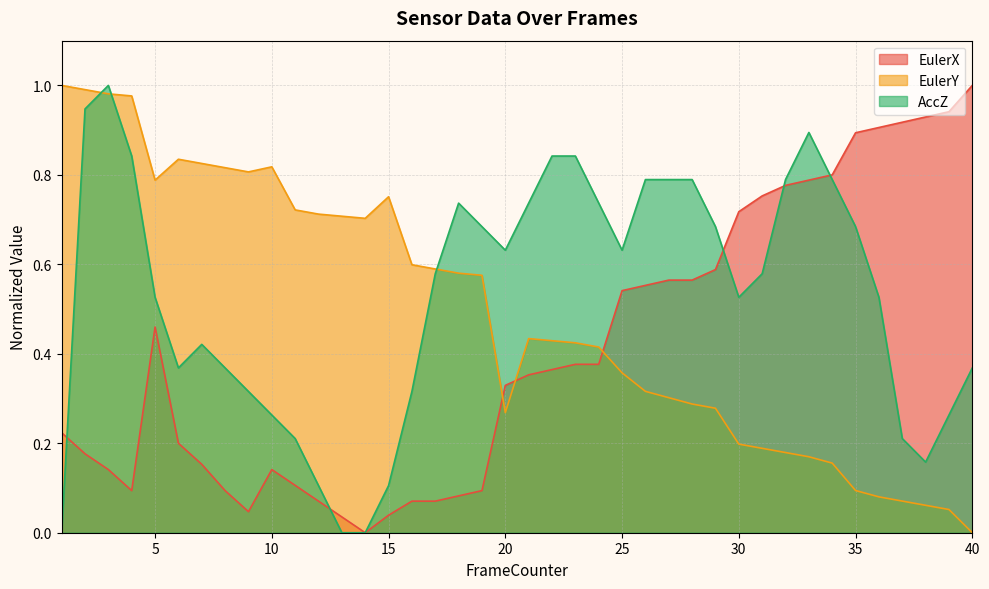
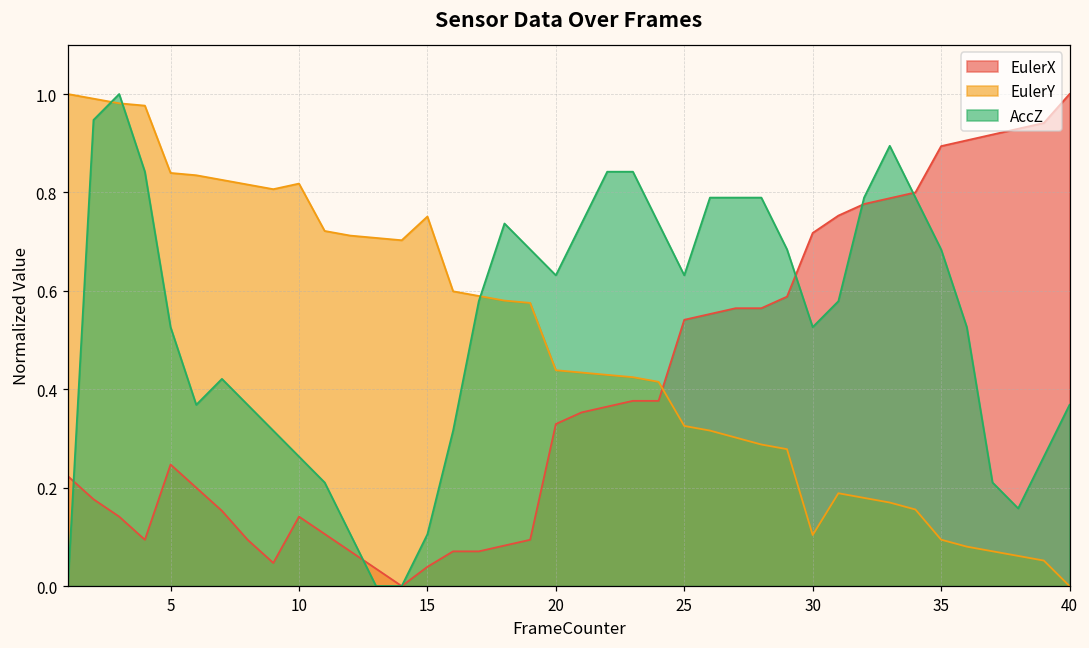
  {
    "EulerX": {
-     "5": 0.46,
+     "5": 0.25,
      "10": 0.14,
      "15": 0.04,
      "20": 0.33,
      "25": 0.54,
      "30": 0.72,
      "35": 0.89,
      "40": 1.00
    },
    "EulerY": {
-     "5": 0.79,
+     "5": 0.84,
      "10": 0.82,
      "15": 0.75,
-     "20": 0.27,
-     "25": 0.36,
-     "30": 0.20,
+     "20": 0.44,
+     "25": 0.33,
+     "30": 0.10,
      "35": 0.09,
      "40": 0.00
    },
    "AccZ": {
      "5": 0.53,
      "10": 0.26,
      "15": 0.11,
      "20": 0.63,
      "25": 0.63,
      "30": 0.53,
      "35": 0.68,
      "40": 0.37
    }
  }
